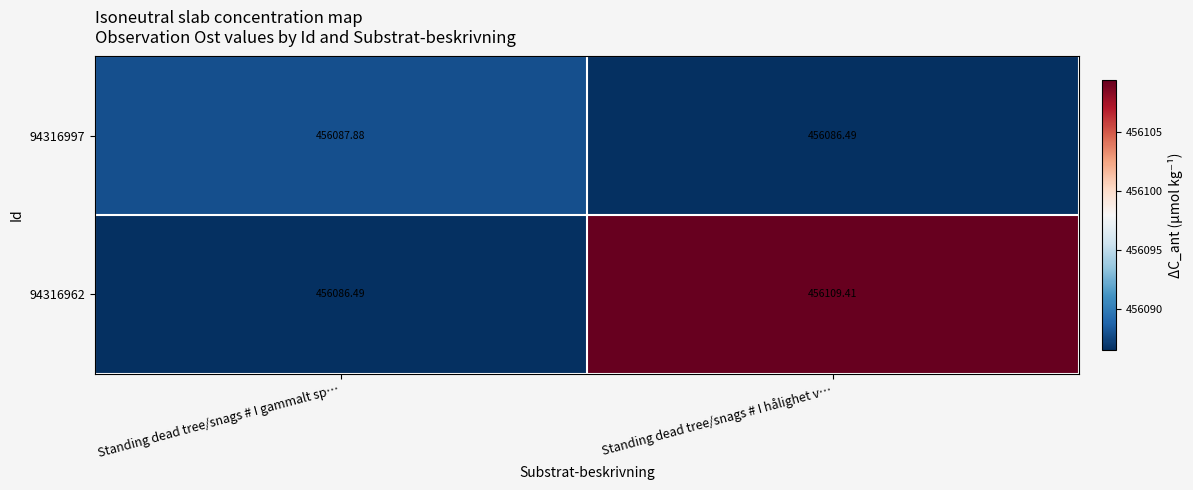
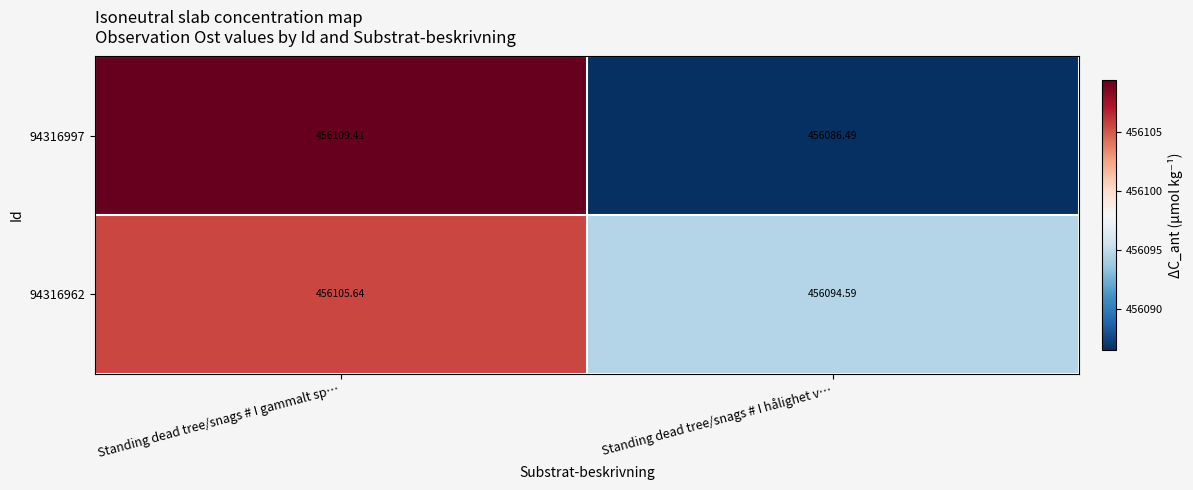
  {
    "94316997": {
-     "Standing dead tree/snags # I gammalt sp…": 456087.88,
+     "Standing dead tree/snags # I gammalt sp…": 456109.41,
      "Standing dead tree/snags # I hålighet v…": 456086.49
    },
    "94316962": {
-     "Standing dead tree/snags # I gammalt sp…": 456086.49,
-     "Standing dead tree/snags # I hålighet v…": 456109.41
+     "Standing dead tree/snags # I gammalt sp…": 456105.64,
+     "Standing dead tree/snags # I hålighet v…": 456094.59
    }
  }
